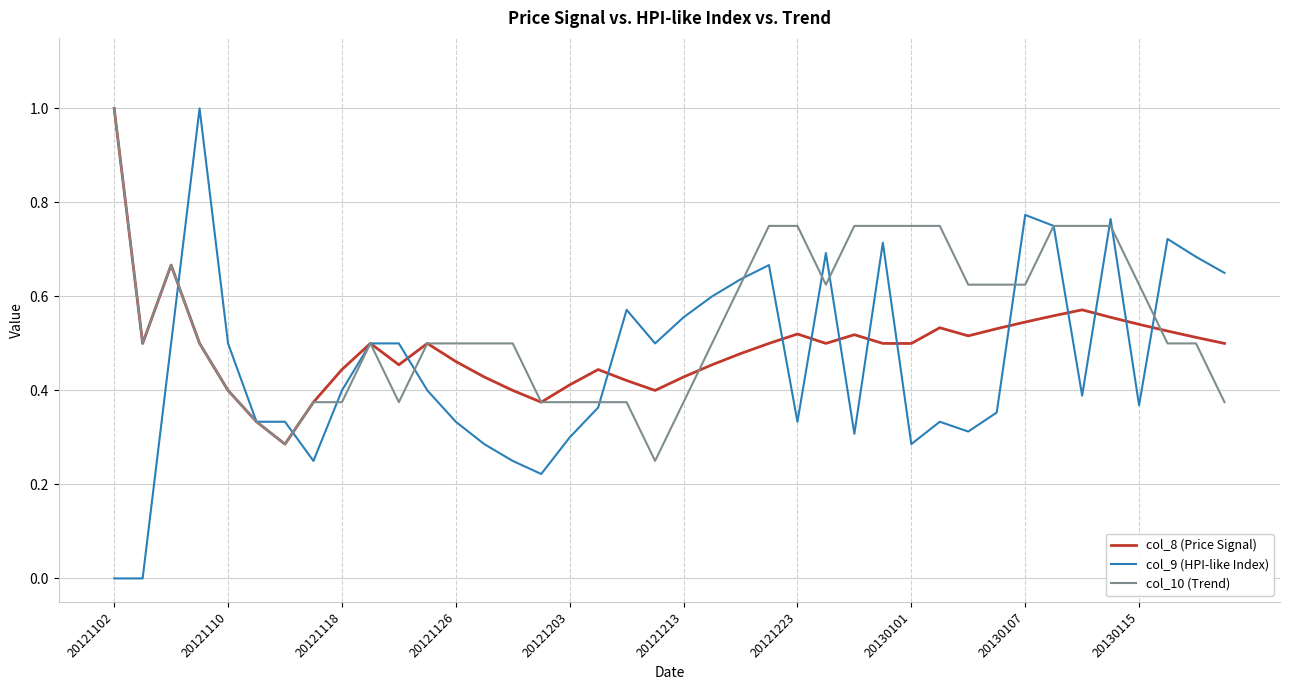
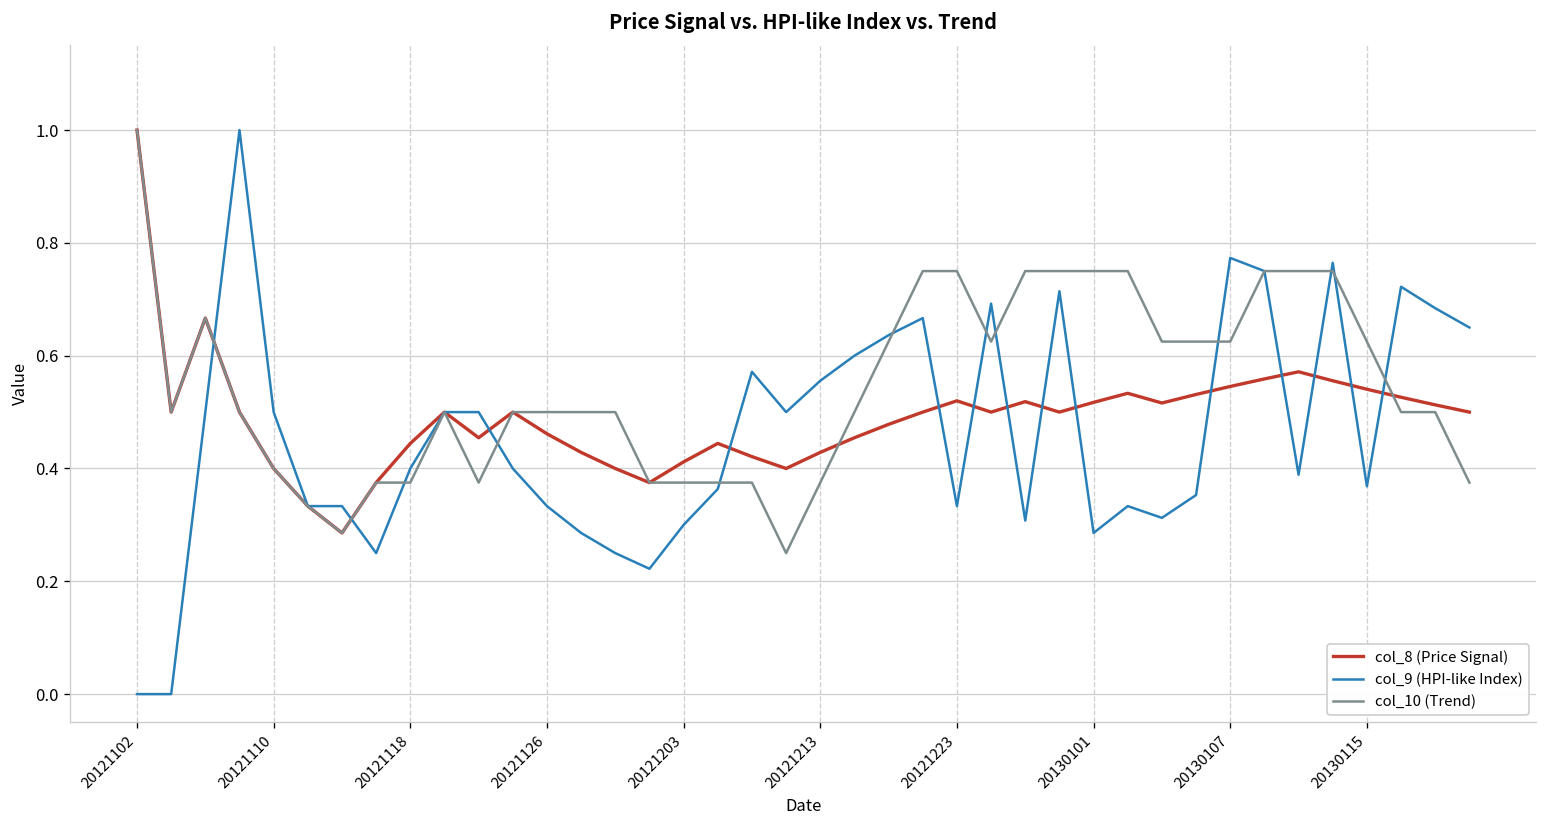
  {
    "col_8 (Price Signal)": {
      "20121118": 0.44,
      "20121126": 0.46,
      "20121203": 0.41,
      "20121213": 0.43,
      "20121223": 0.52,
-     "20130101": 0.50,
+     "20130101": 0.52,
      "20130107": 0.55,
      "20130115": 0.54
    },
    "col_9 (HPI-like Index)": {
      "20121102": 0.00,
      "20121110": 0.50,
      "20121118": 0.40,
      "20121126": 0.33,
      "20121203": 0.30,
      "20121213": 0.56,
      "20121223": 0.33,
      "20130101": 0.29,
      "20130107": 0.77,
      "20130115": 0.37
    },
    "col_10 (Trend)": {
      "20121118": 0.38,
      "20121126": 0.50,
      "20121203": 0.38,
      "20121213": 0.38,
      "20121223": 0.75,
      "20130101": 0.75,
      "20130107": 0.63,
      "20130115": 0.63
    }
  }
